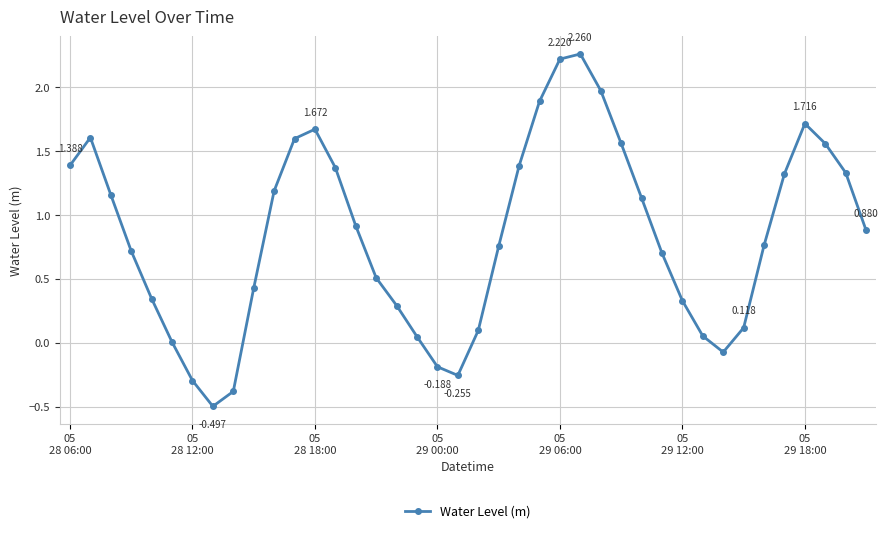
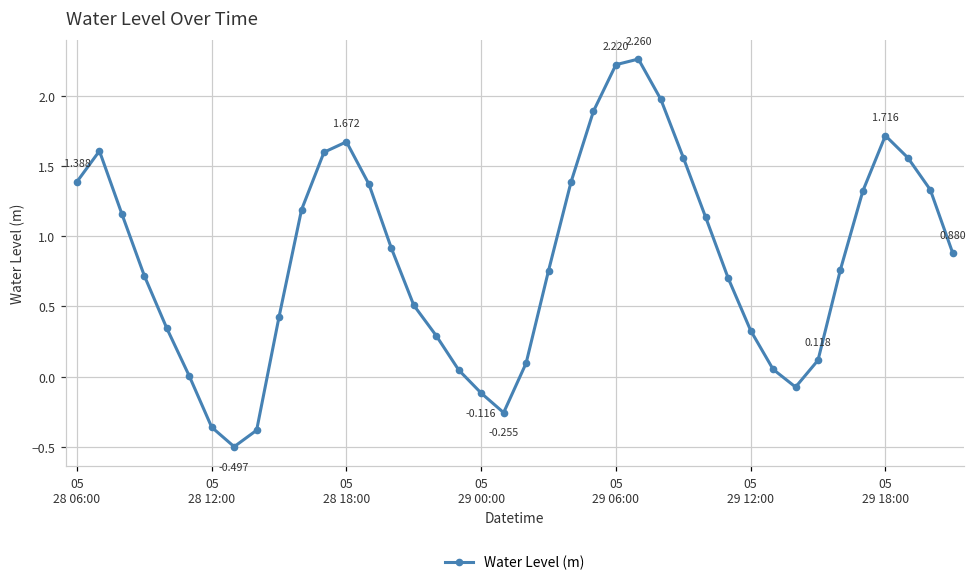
  {
    "05 28 06:00": 1.388,
-   "05 28 12:00": -0.30,
+   "05 28 12:00": -0.36,
    "05 28 18:00": 1.672,
-   "05 29 00:00": -0.188,
+   "05 29 00:00": -0.116,
    "05 29 06:00": 2.220,
    "05 29 18:00": 1.716
  }
